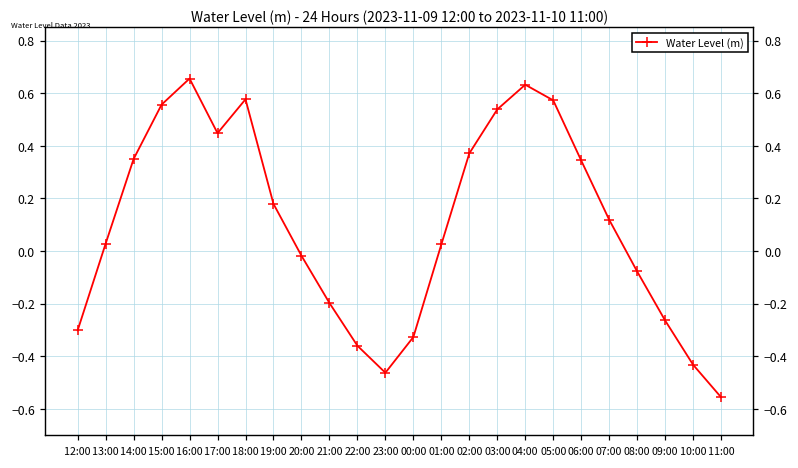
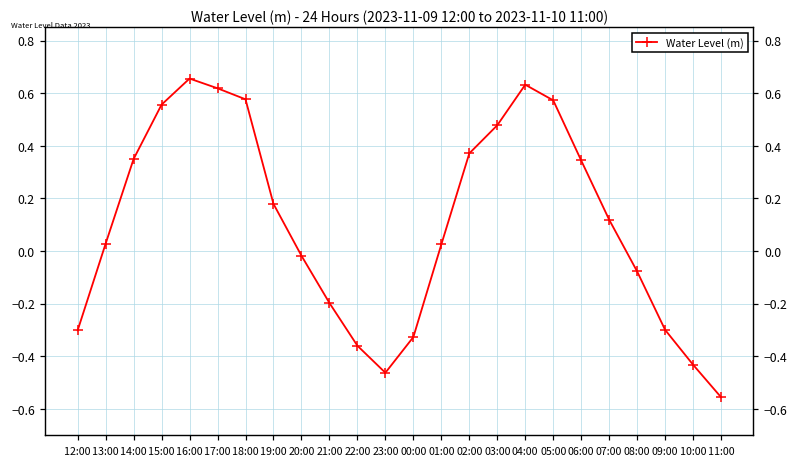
  {
    "12:00": -0.30,
    "13:00": 0.03,
    "14:00": 0.35,
    "15:00": 0.56,
    "16:00": 0.66,
-   "17:00": 0.45,
+   "17:00": 0.62,
    "18:00": 0.58,
    "19:00": 0.18,
    "20:00": -0.02,
    "21:00": -0.20,
    "22:00": -0.36,
    "23:00": -0.46,
    "00:00": -0.33,
    "01:00": 0.03,
    "02:00": 0.37,
-   "03:00": 0.54,
+   "03:00": 0.48,
    "04:00": 0.63,
    "05:00": 0.57,
    "06:00": 0.34,
    "07:00": 0.12,
    "08:00": -0.08,
-   "09:00": -0.26,
+   "09:00": -0.30,
    "10:00": -0.43,
    "11:00": -0.56
  }
